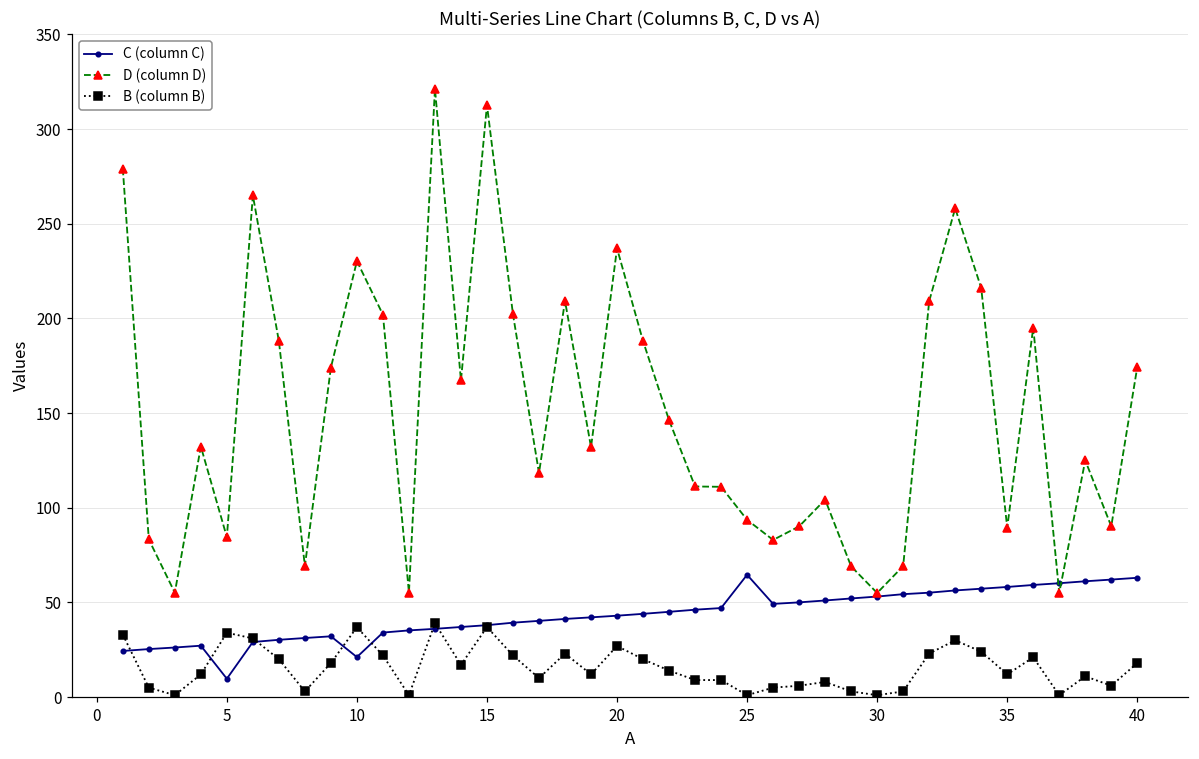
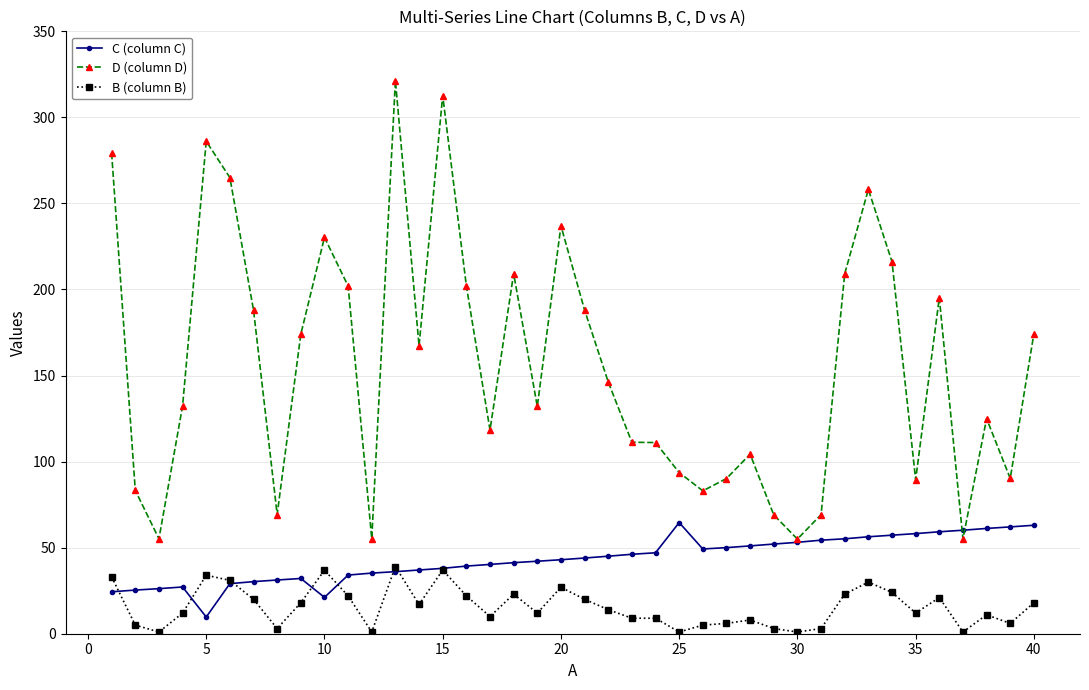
  {
    "C (column C)": {
      "5": 10,
      "10": 21,
      "20": 43,
      "25": 65,
      "30": 53,
      "35": 58,
      "40": 63
    },
    "D (column D)": {
-     "5": 84,
+     "5": 286,
      "10": 230,
      "15": 313,
      "20": 237,
      "25": 94,
      "30": 55,
      "35": 89,
      "40": 174
    },
    "B (column B)": {
      "5": 34,
      "10": 37,
      "20": 27,
      "25": 1,
      "30": 1,
      "35": 12,
      "40": 18
    }
  }
